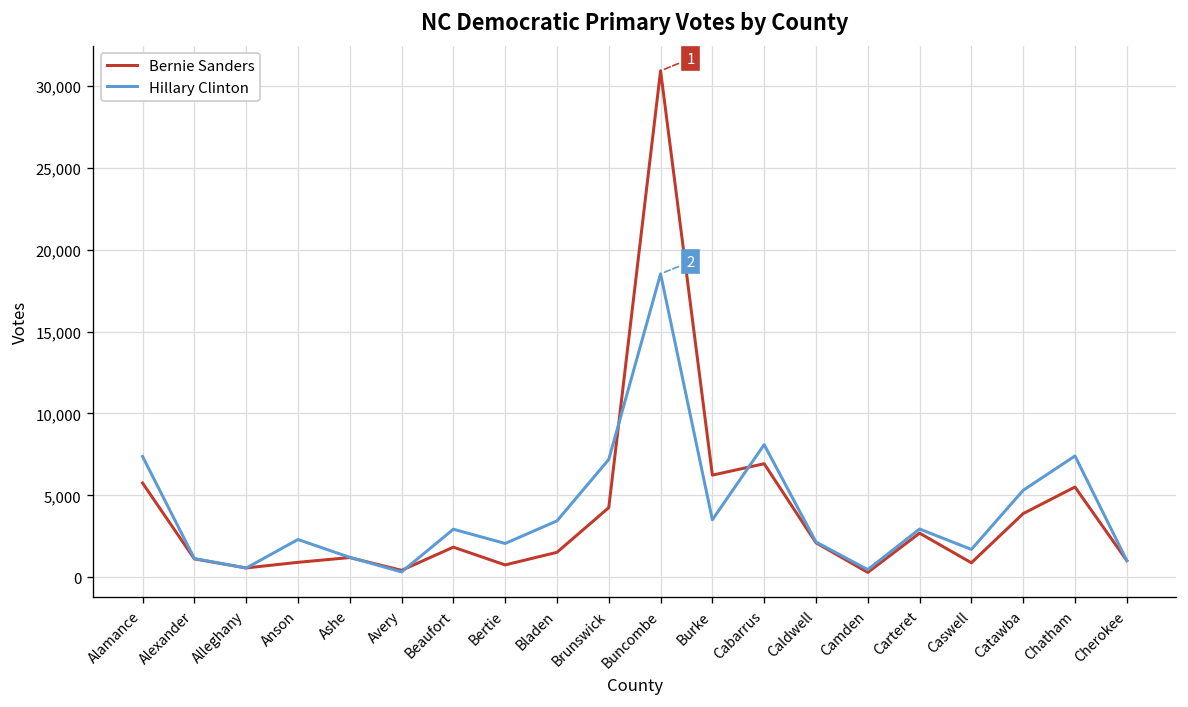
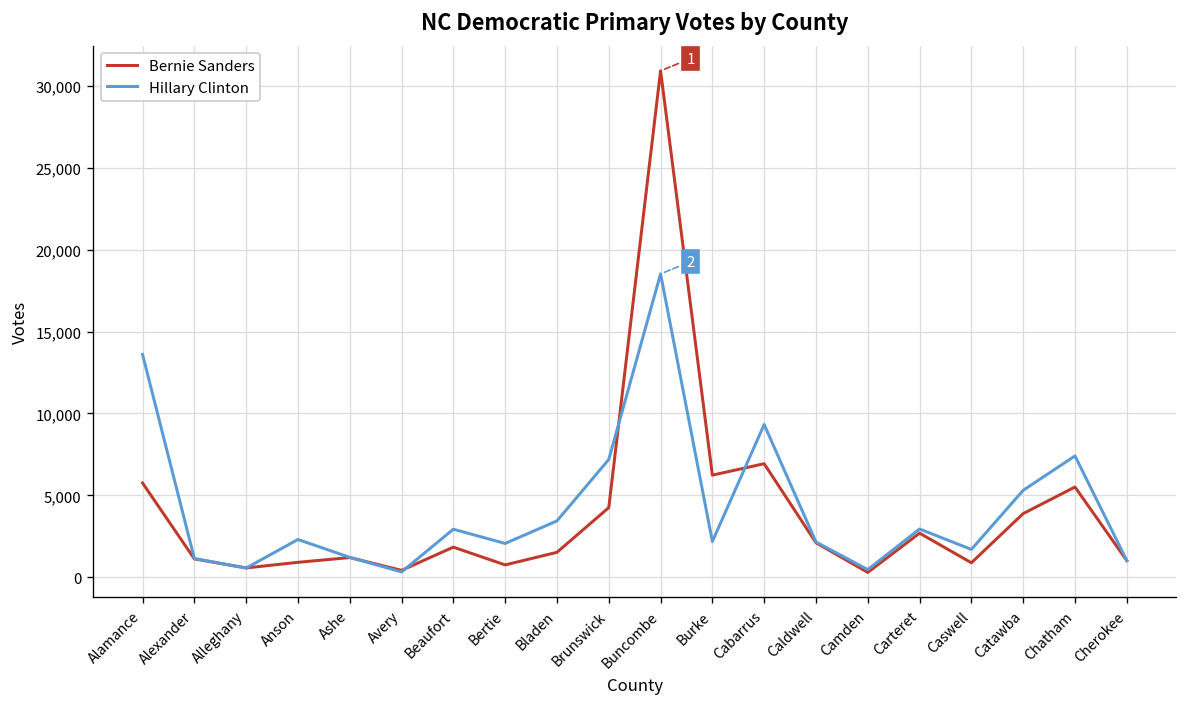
  {
    "Bernie Sanders": {
      "Alamance": "5,800",
      "Anson": "900",
      "Beaufort": "1,800",
      "Bertie": "800",
      "Bladen": "1,500",
      "Brunswick": "4,300",
      "Burke": "6,200",
      "Cabarrus": "6,900",
      "Carteret": "2,700",
      "Caswell": "900",
      "Catawba": "3,900",
      "Chatham": "5,500"
    },
    "Hillary Clinton": {
-     "Alamance": "7,400",
+     "Alamance": "13,600",
      "Anson": "2,300",
      "Beaufort": "2,900",
      "Bertie": "2,100",
      "Bladen": "3,400",
      "Brunswick": "7,200",
-     "Burke": "3,500",
-     "Cabarrus": "8,100",
+     "Burke": "2,200",
+     "Cabarrus": "9,300",
      "Carteret": "2,900",
      "Caswell": "1,700",
      "Catawba": "5,300",
      "Chatham": "7,400"
    }
  }
